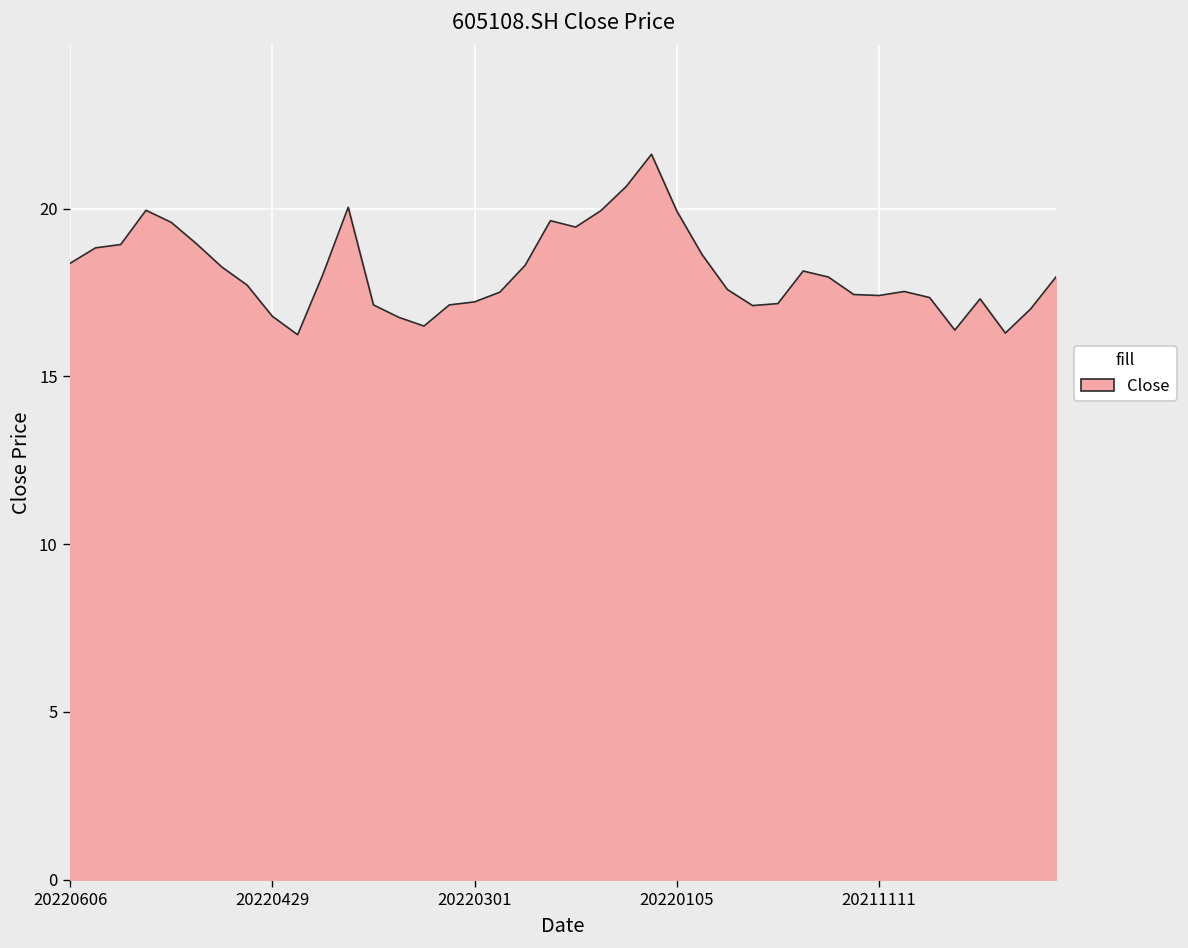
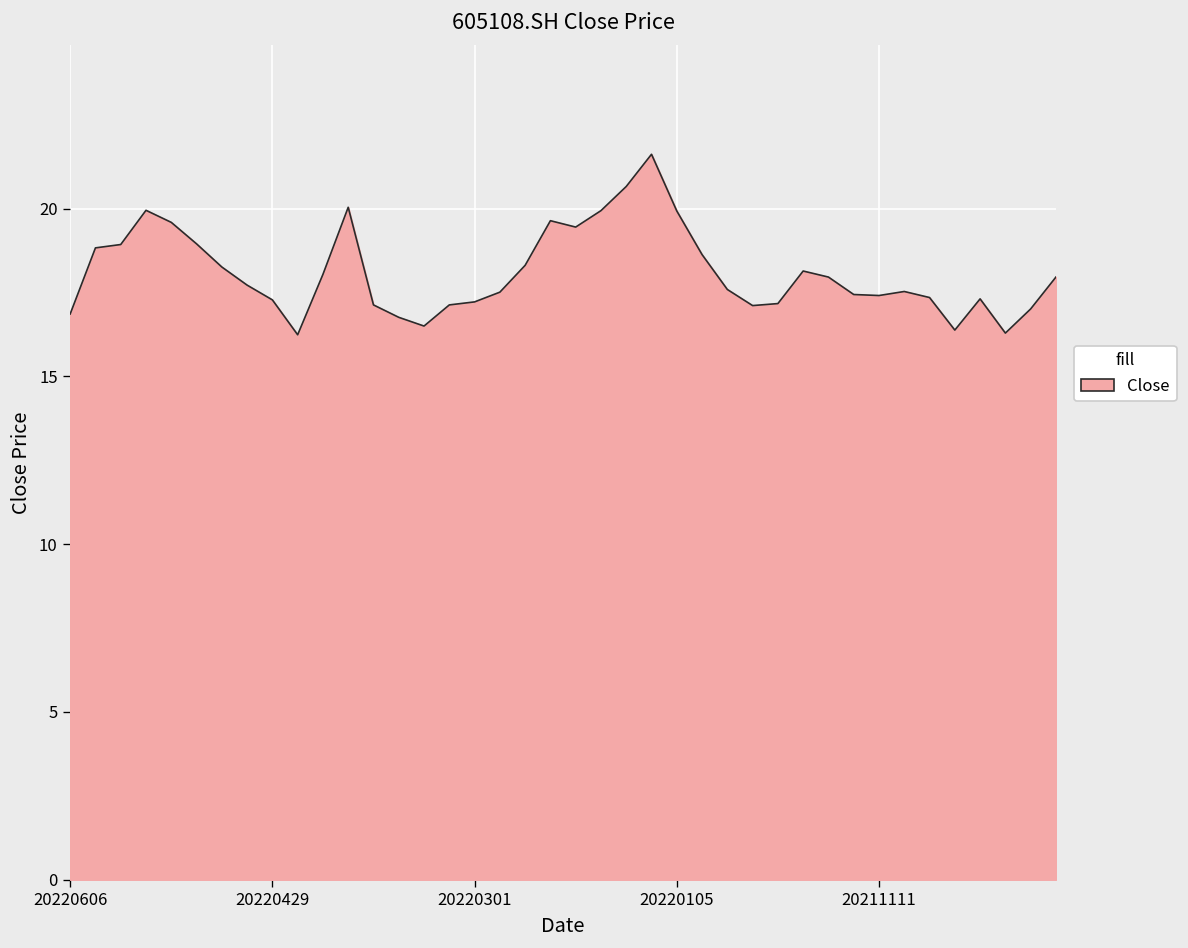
  {
-   "20220606": 18.4,
-   "20220429": 16.8,
+   "20220606": 16.9,
+   "20220429": 17.3,
    "20220301": 17.2,
    "20220105": 19.9,
    "20211111": 17.4
  }
